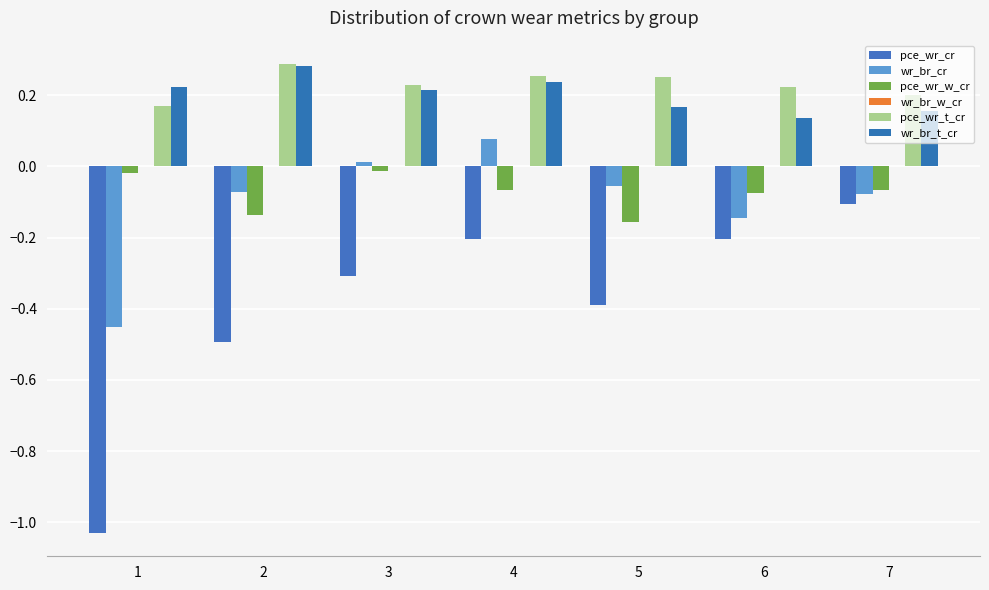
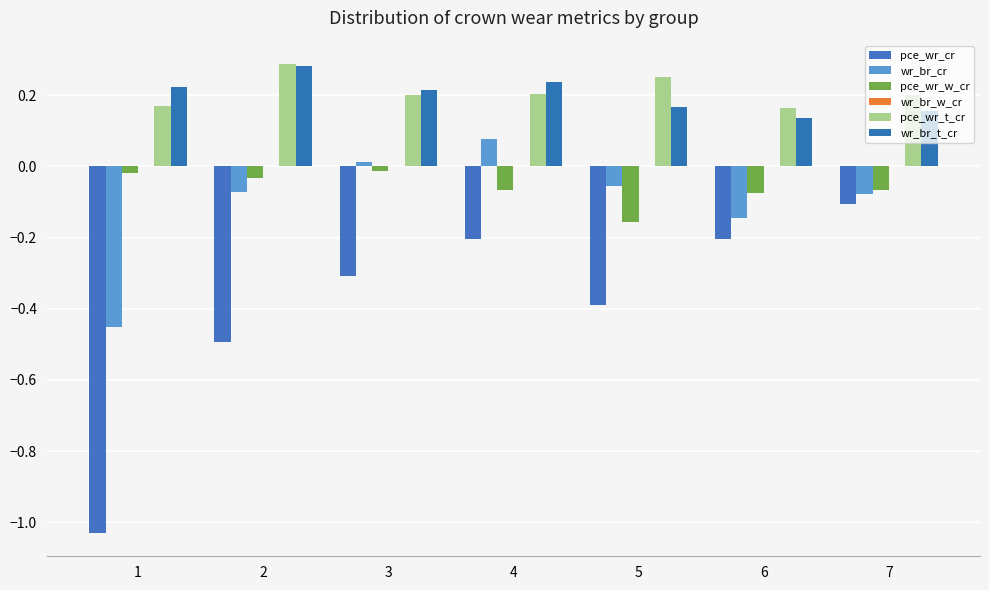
  {
    "pce_wr_w_cr": {
      "1": -0.02,
-     "2": -0.14,
+     "2": -0.03,
      "3": -0.01,
      "4": -0.07,
      "5": -0.16,
      "6": -0.08,
      "7": -0.07
    },
    "wr_br_w_cr": {
      "1": 0.00,
      "2": 0.00,
      "3": 0.00,
      "4": 0.00,
      "5": 0.00,
      "6": 0.00,
      "7": 0.00
    },
    "pce_wr_t_cr": {
      "1": 0.17,
      "2": 0.29,
-     "3": 0.23,
-     "4": 0.25,
+     "3": 0.20,
+     "4": 0.20,
      "5": 0.25,
-     "6": 0.22
+     "6": 0.16
    }
  }
